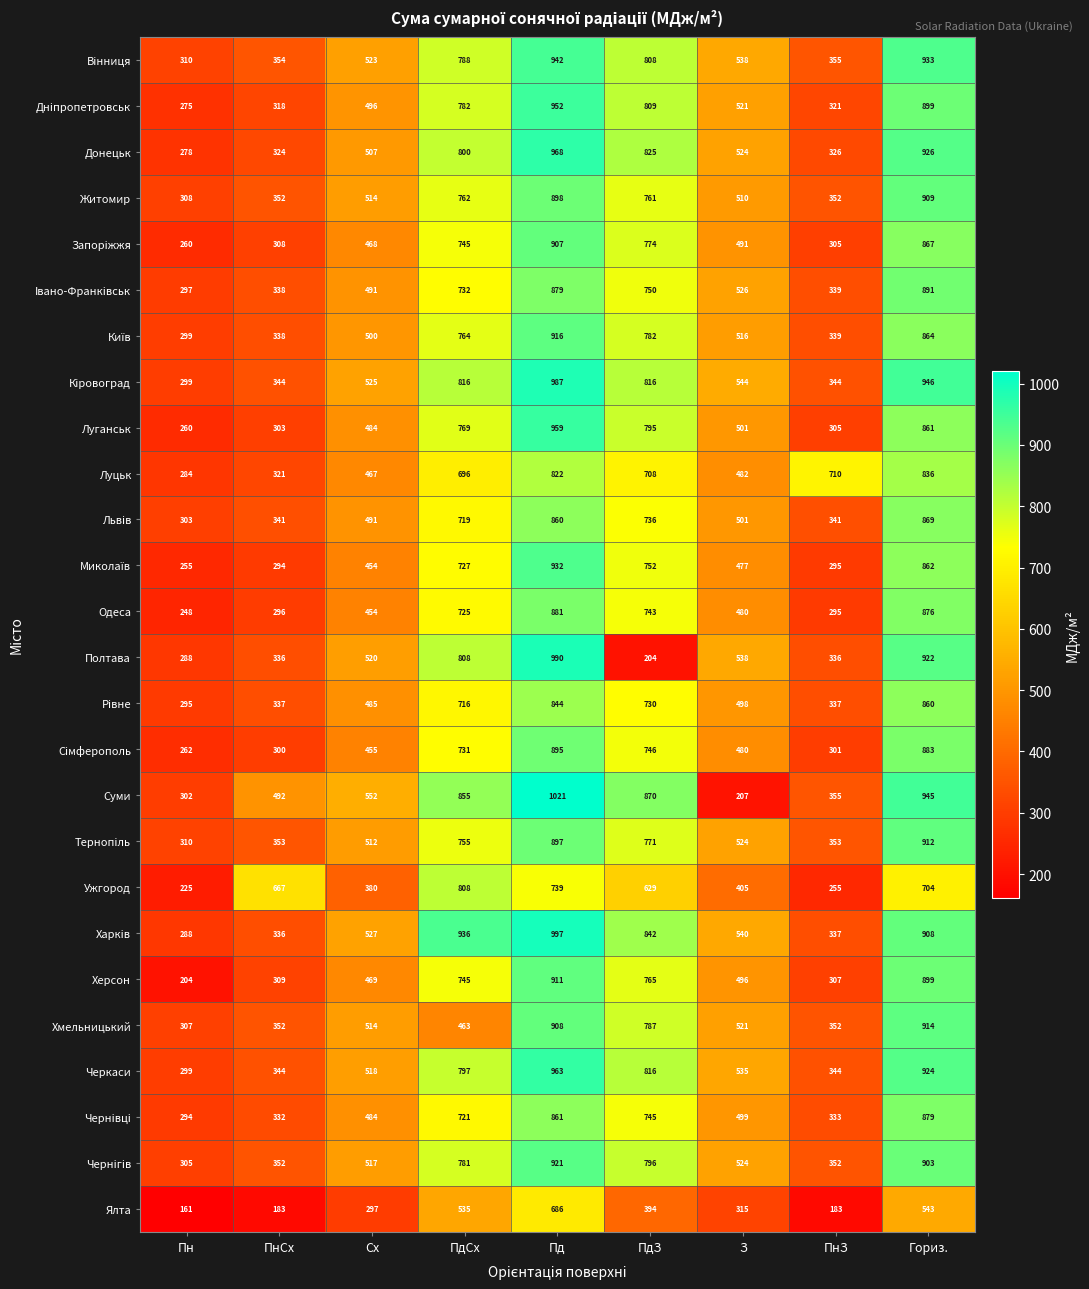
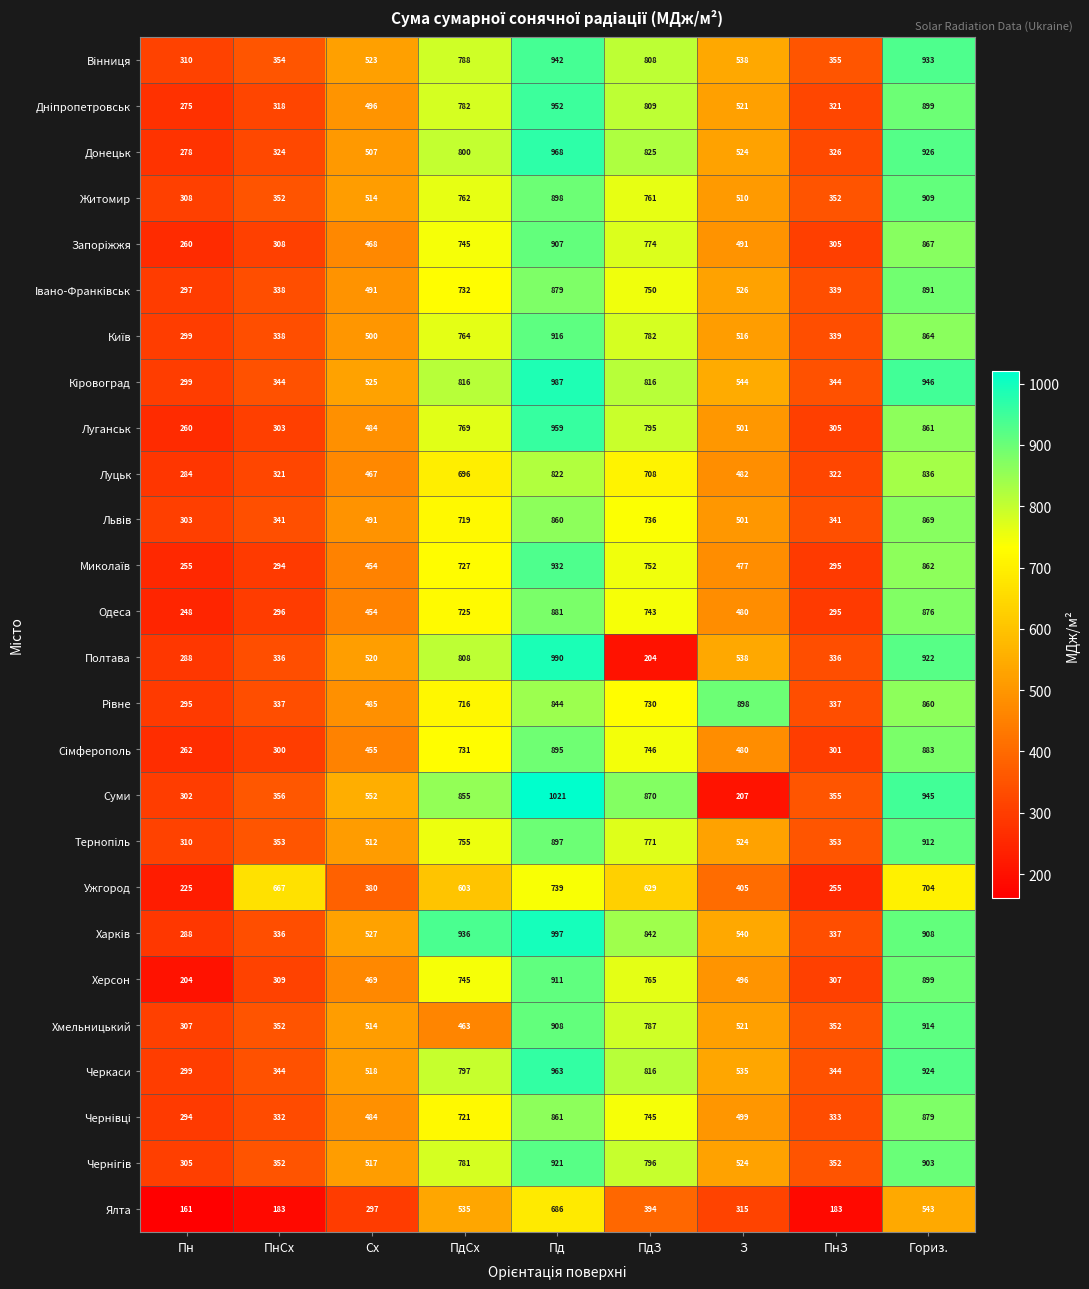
  {
    "Луцьк": {
      "Пн": 284,
      "ПнСх": 321,
      "Сх": 467,
      "ПдСх": 696,
      "Пд": 822,
      "ПдЗ": 708,
      "З": 482,
-     "ПнЗ": 710,
+     "ПнЗ": 322,
      "Гориз.": 836
    },
    "Рівне": {
      "Пн": 295,
      "ПнСх": 337,
      "Сх": 485,
      "ПдСх": 716,
      "Пд": 844,
      "ПдЗ": 730,
-     "З": 498,
+     "З": 898,
      "ПнЗ": 337,
      "Гориз.": 860
    },
    "Суми": {
      "Пн": 302,
-     "ПнСх": 492,
+     "ПнСх": 356,
      "Сх": 552,
      "ПдСх": 855,
      "Пд": 1021,
      "ПдЗ": 870,
      "З": 207,
      "ПнЗ": 355,
      "Гориз.": 945
    },
    "Ужгород": {
      "Пн": 225,
      "ПнСх": 667,
      "Сх": 380,
-     "ПдСх": 808,
+     "ПдСх": 603,
      "Пд": 739,
      "ПдЗ": 629,
      "З": 405,
      "ПнЗ": 255,
      "Гориз.": 704
    }
  }
